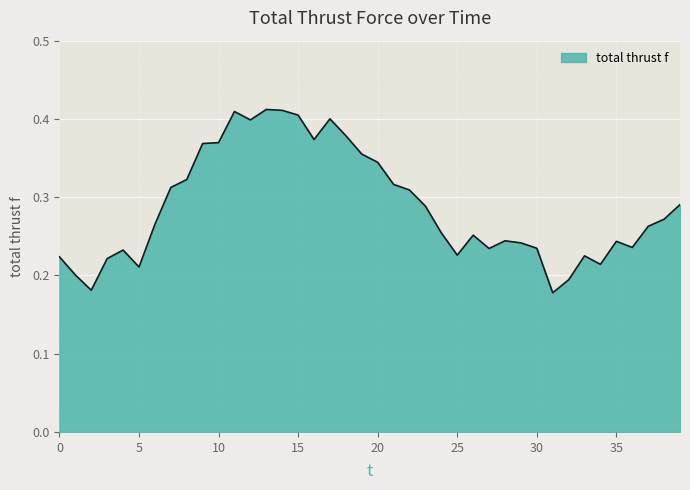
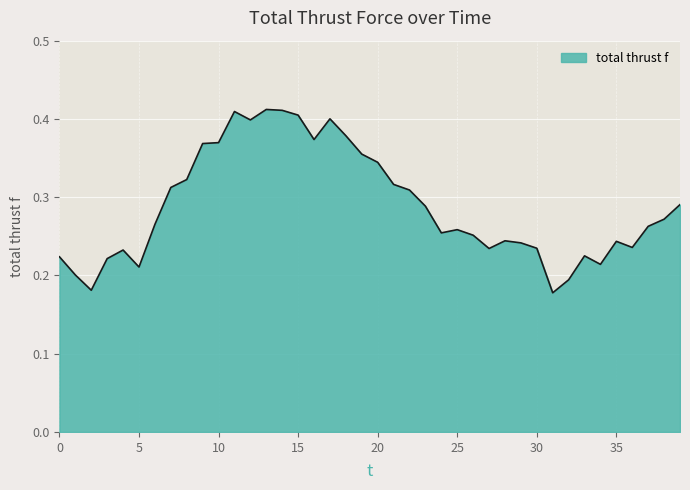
  {
    "0": 0.22,
    "5": 0.21,
    "10": 0.37,
    "15": 0.40,
    "20": 0.34,
-   "25": 0.23,
+   "25": 0.26,
    "30": 0.23,
    "35": 0.24
  }
